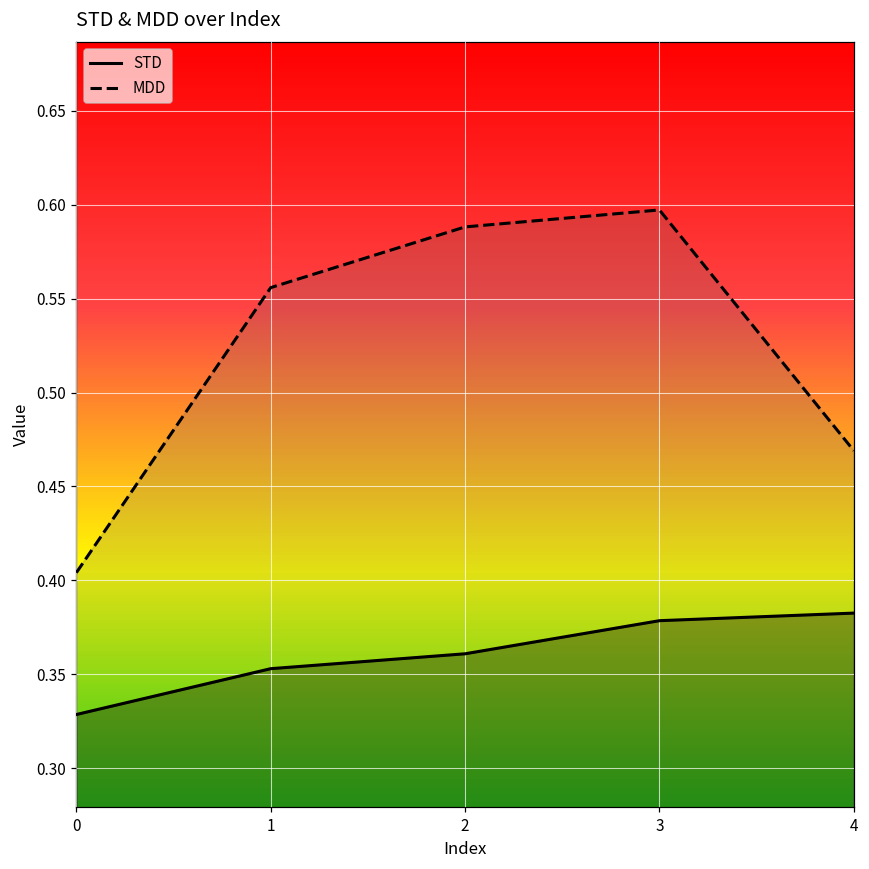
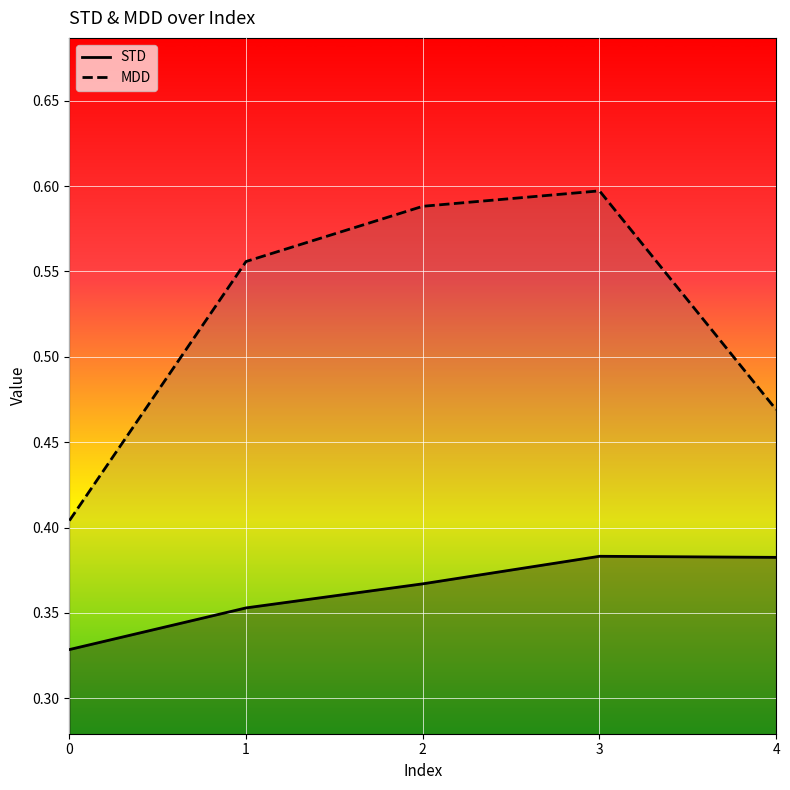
  {
    "STD": {
      "0": 0.329,
      "1": 0.353,
-     "2": 0.361,
-     "3": 0.379,
+     "2": 0.367,
+     "3": 0.383,
      "4": 0.383
    }
  }
